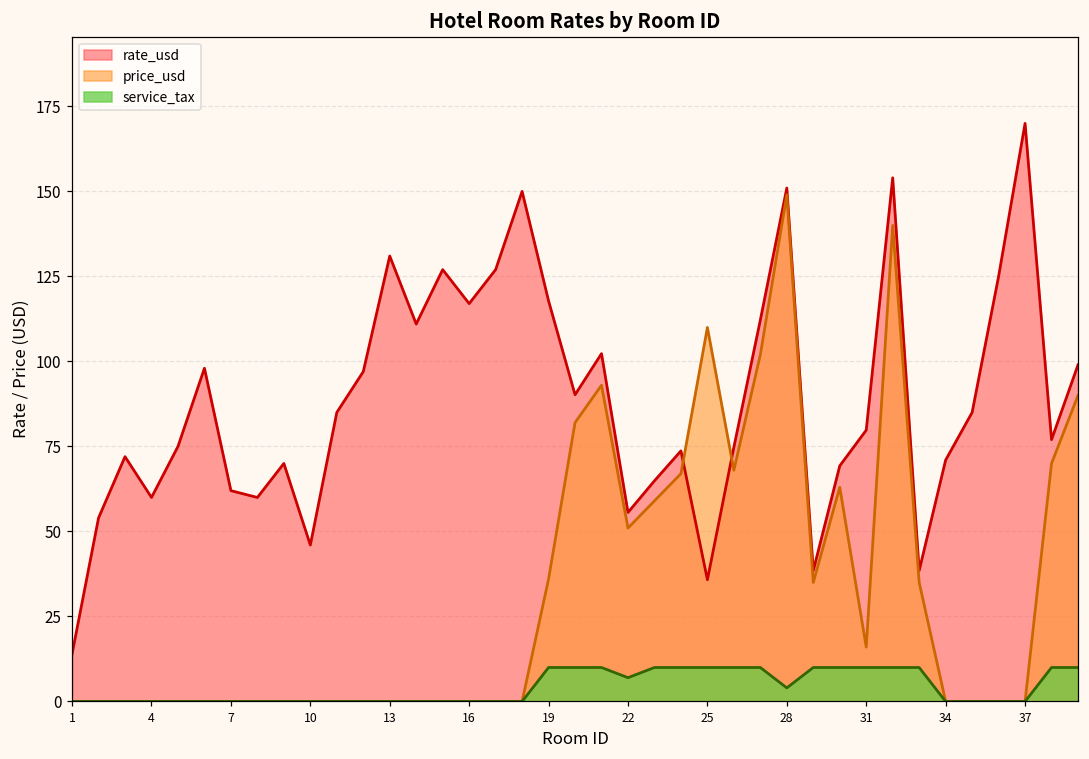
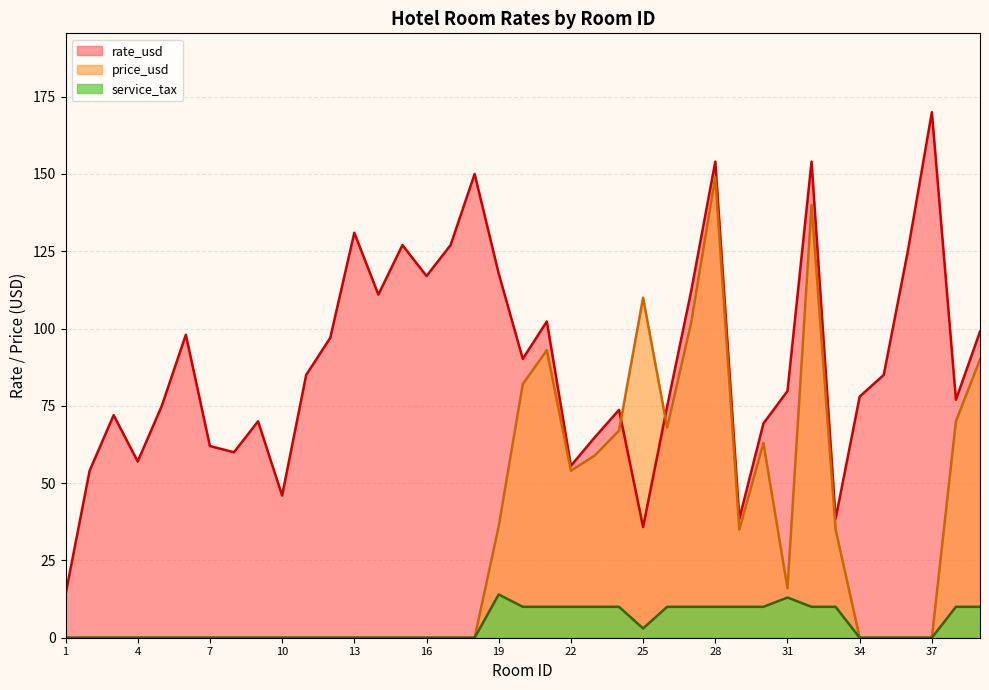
  {
    "rate_usd": {
      "1": 14,
-     "4": 60,
+     "4": 57,
      "7": 62,
      "10": 46,
      "13": 131,
      "16": 117,
      "19": 118,
      "22": 56,
      "25": 36,
-     "28": 151,
+     "28": 154,
      "31": 80,
-     "34": 71,
+     "34": 78,
      "37": 170
    },
    "price_usd": {
      "19": 36,
-     "22": 51,
+     "22": 54,
      "25": 110,
      "28": 149,
      "31": 16
    },
    "service_tax": {
-     "19": 10,
-     "22": 7,
-     "25": 10,
-     "28": 4,
-     "31": 10
+     "19": 14,
+     "22": 10,
+     "25": 3,
+     "28": 10,
+     "31": 13
    }
  }
